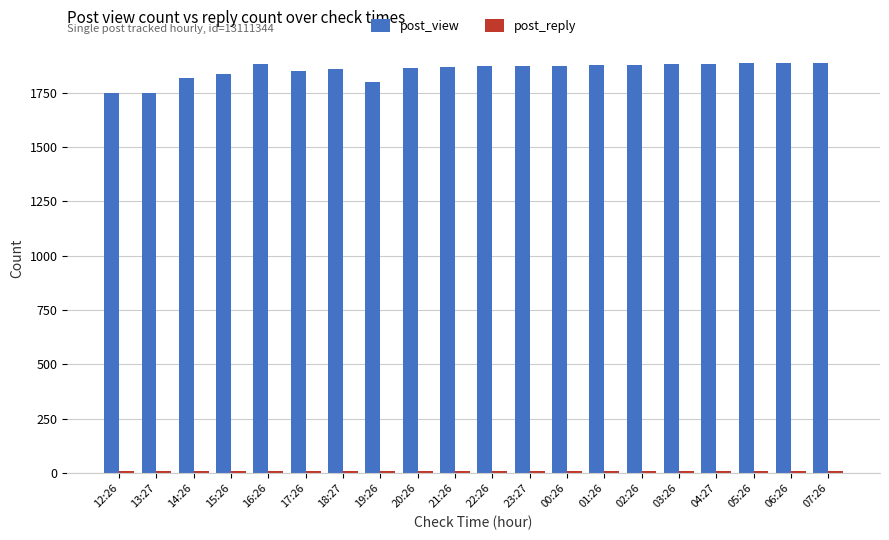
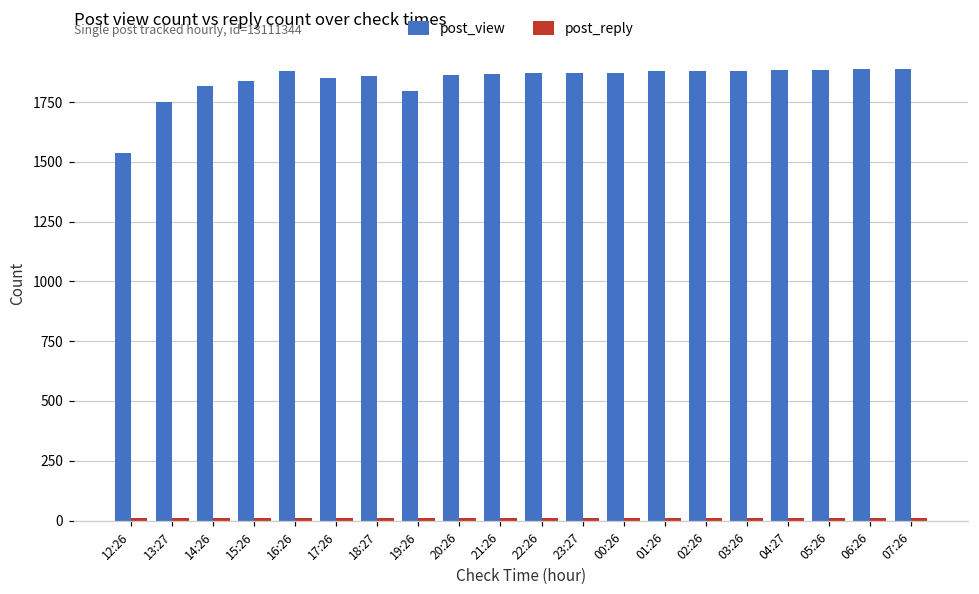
  {
    "post_view": {
-     "12:26": 1750,
+     "12:26": 1540,
      "13:27": 1750,
      "14:26": 1820,
      "15:26": 1840,
      "16:26": 1880,
      "17:26": 1850,
      "18:27": 1860,
      "19:26": 1800,
      "20:26": 1860,
      "21:26": 1870,
      "22:26": 1870,
      "23:27": 1870,
      "00:26": 1870,
      "01:26": 1880,
      "02:26": 1880,
      "03:26": 1880,
      "04:27": 1880,
      "05:26": 1890,
      "06:26": 1890,
      "07:26": 1890
    }
  }
